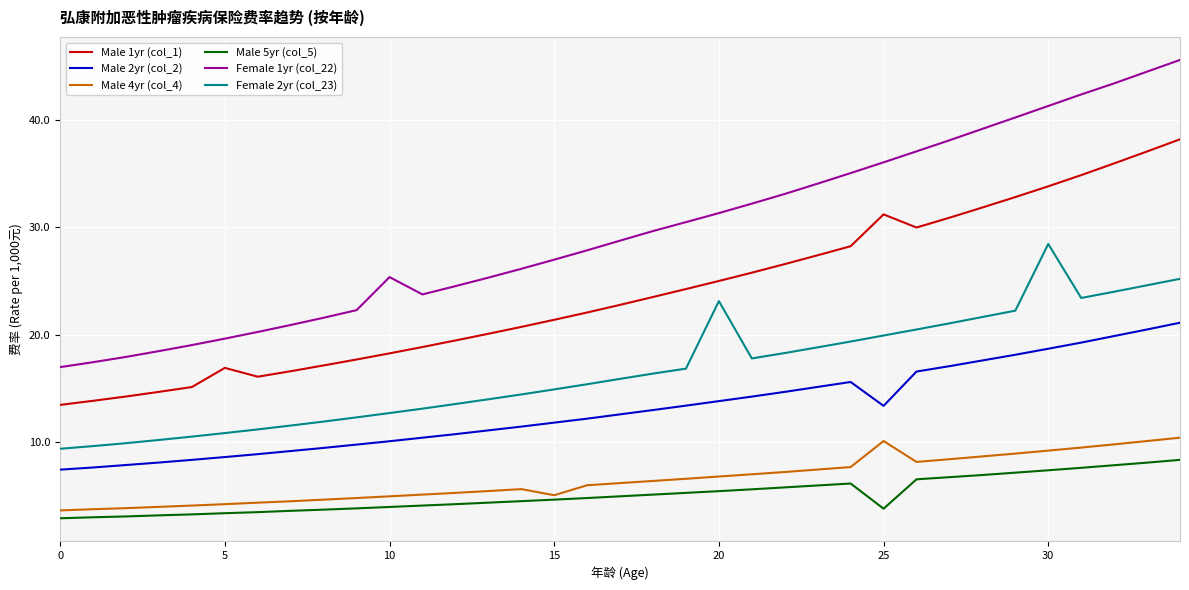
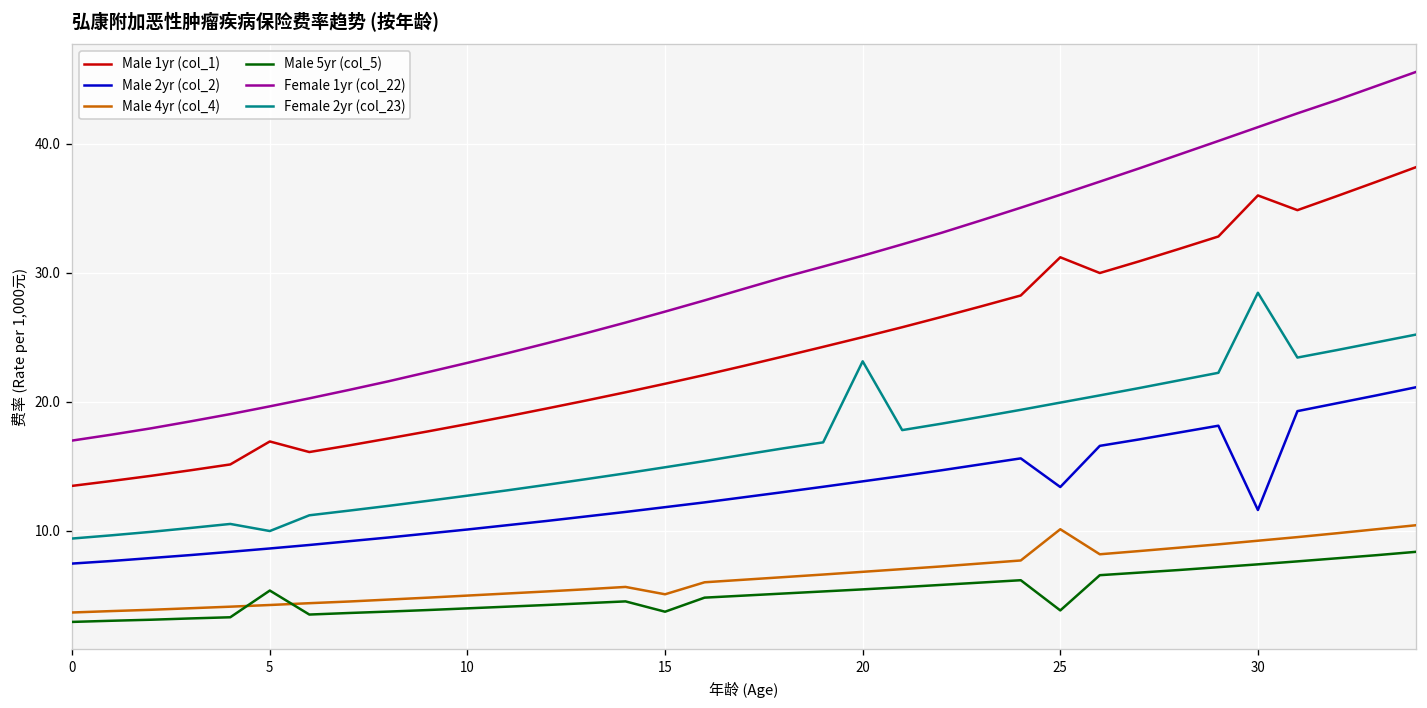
  {
    "Male 1yr (col_1)": {
      "0": 13.5,
      "5": 16.9,
      "10": 18.3,
      "15": 21.4,
      "20": 25.0,
      "25": 31.2,
-     "30": 33.8
+     "30": 36.0
    },
    "Male 2yr (col_2)": {
      "0": 7.5,
      "5": 8.6,
      "10": 10.1,
      "15": 11.8,
      "20": 13.8,
      "25": 13.4,
-     "30": 18.7
+     "30": 11.6
    },
    "Male 4yr (col_4)": {
      "0": 3.7,
      "5": 4.3,
      "10": 5.0,
      "15": 5.1,
      "20": 6.8,
      "25": 10.1,
      "30": 9.2
    },
    "Male 5yr (col_5)": {
      "0": 3.0,
-     "5": 3.4,
+     "5": 5.4,
      "10": 4.0,
-     "15": 4.7,
+     "15": 3.7,
      "20": 5.5,
      "25": 3.8,
      "30": 7.4
    },
    "Female 1yr (col_22)": {
      "0": 17.0,
      "5": 19.7,
-     "10": 25.4,
+     "10": 23.0,
      "15": 27.0,
      "20": 31.3,
      "25": 36.0,
      "30": 41.3
    },
    "Female 2yr (col_23)": {
      "0": 9.4,
-     "5": 10.9,
+     "5": 10.0,
      "10": 12.7,
      "15": 14.9,
      "20": 23.1,
      "25": 19.9,
      "30": 28.5
    }
  }
